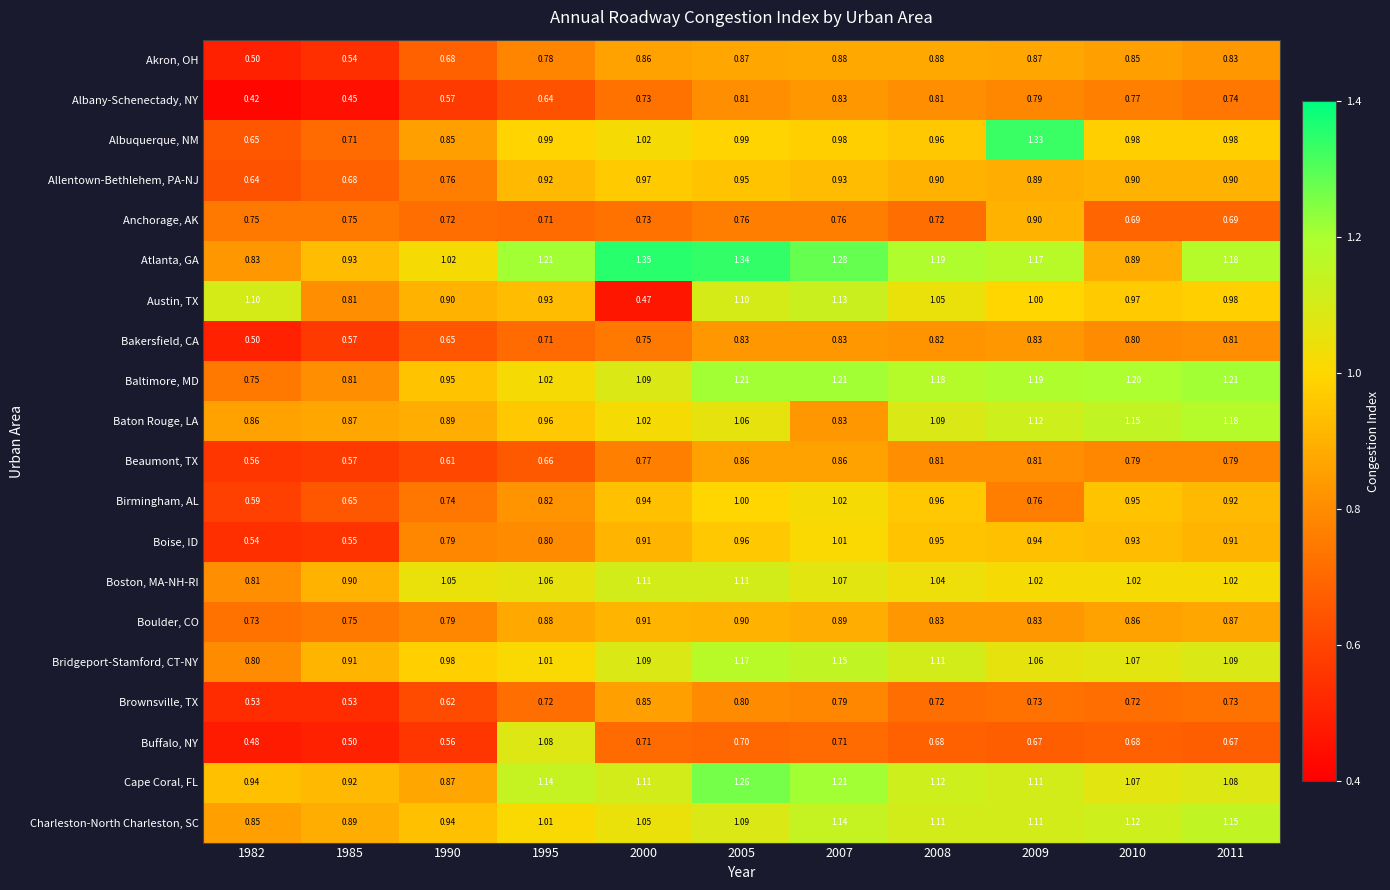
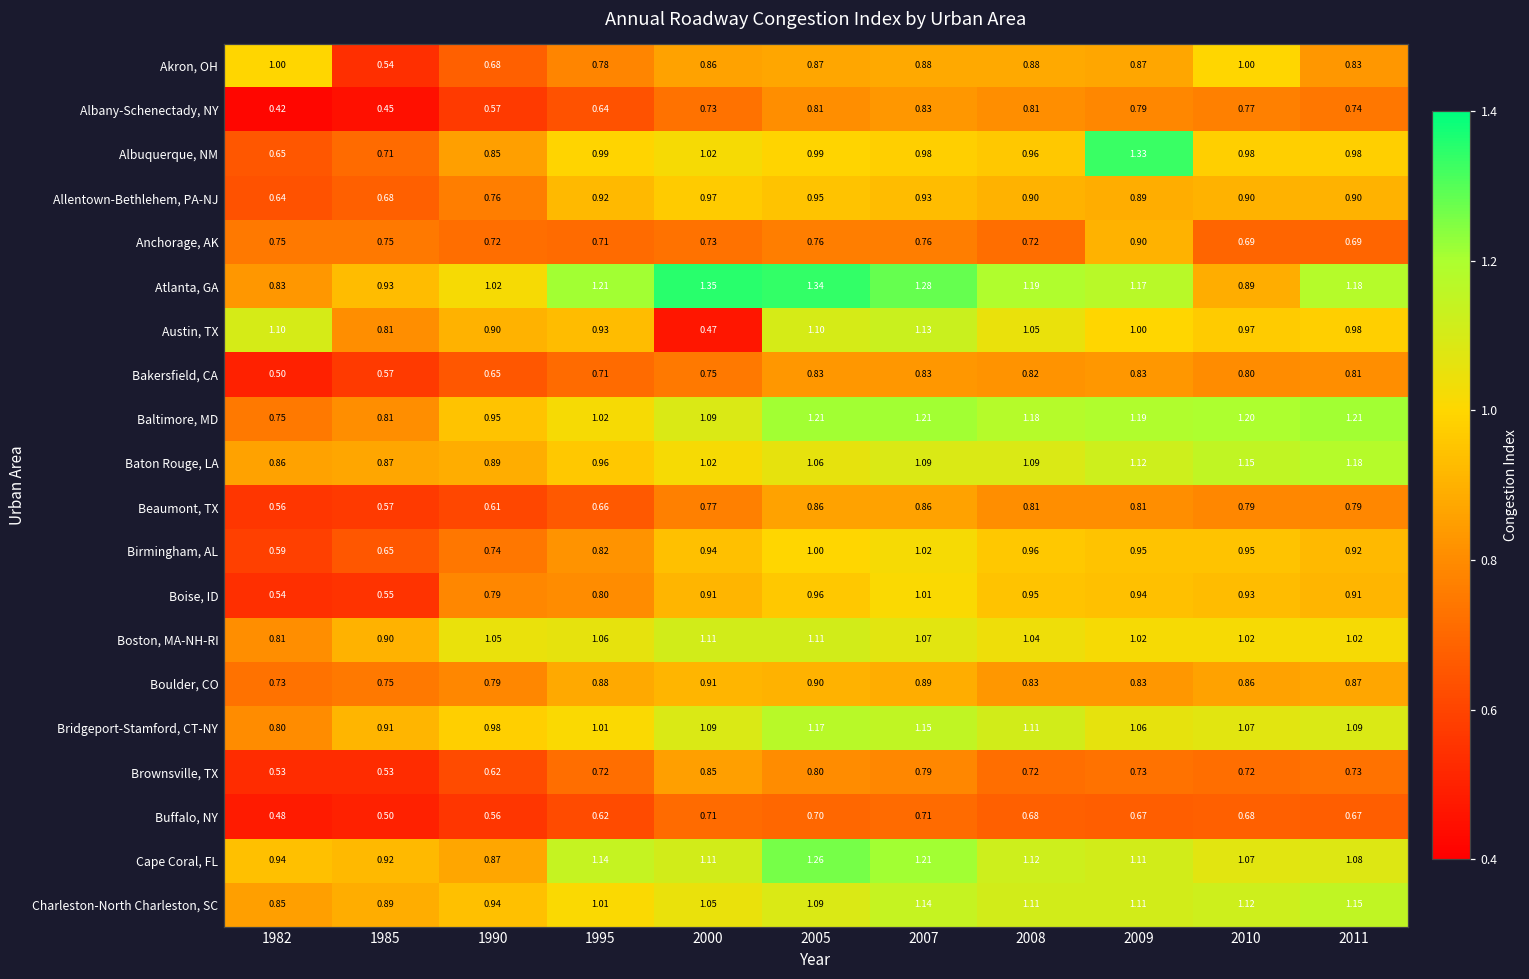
  {
    "Akron, OH": {
-     "1982": 0.50,
+     "1982": 1.00,
      "1985": 0.54,
      "1990": 0.68,
      "1995": 0.78,
      "2000": 0.86,
      "2005": 0.87,
      "2007": 0.88,
      "2008": 0.88,
      "2009": 0.87,
-     "2010": 0.85,
+     "2010": 1.00,
      "2011": 0.83
    },
    "Baton Rouge, LA": {
      "1982": 0.86,
      "1985": 0.87,
      "1990": 0.89,
      "1995": 0.96,
      "2000": 1.02,
      "2005": 1.06,
-     "2007": 0.83,
+     "2007": 1.09,
      "2008": 1.09,
      "2009": 1.12,
      "2010": 1.15,
      "2011": 1.18
    },
    "Birmingham, AL": {
      "1982": 0.59,
      "1985": 0.65,
      "1990": 0.74,
      "1995": 0.82,
      "2000": 0.94,
      "2005": 1.00,
      "2007": 1.02,
      "2008": 0.96,
-     "2009": 0.76,
+     "2009": 0.95,
      "2010": 0.95,
      "2011": 0.92
    },
    "Buffalo, NY": {
      "1982": 0.48,
      "1985": 0.50,
      "1990": 0.56,
-     "1995": 1.08,
+     "1995": 0.62,
      "2000": 0.71,
      "2005": 0.70,
      "2007": 0.71,
      "2008": 0.68,
      "2009": 0.67,
      "2010": 0.68,
      "2011": 0.67
    }
  }
